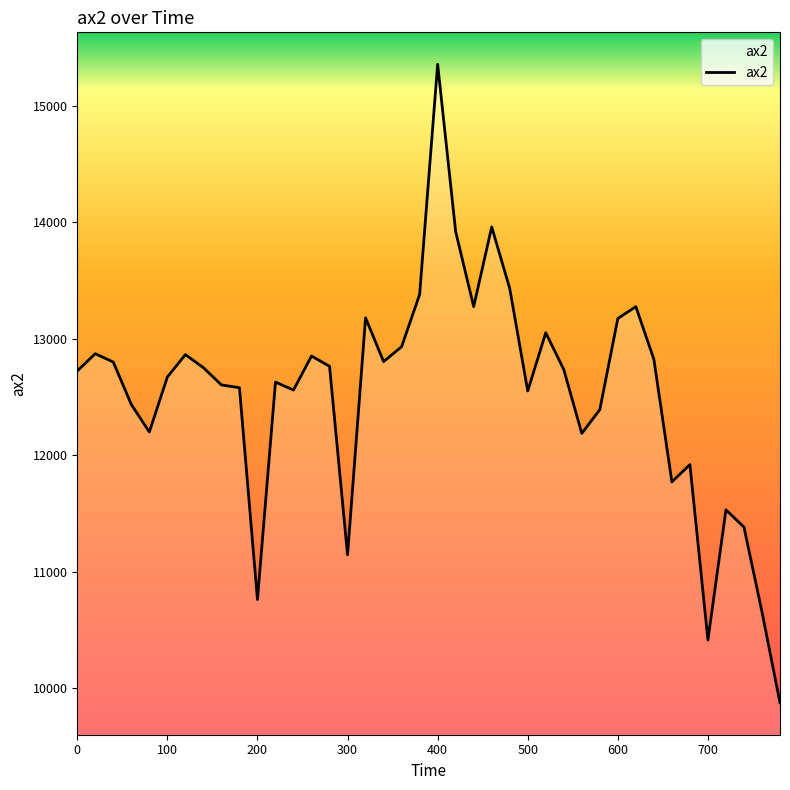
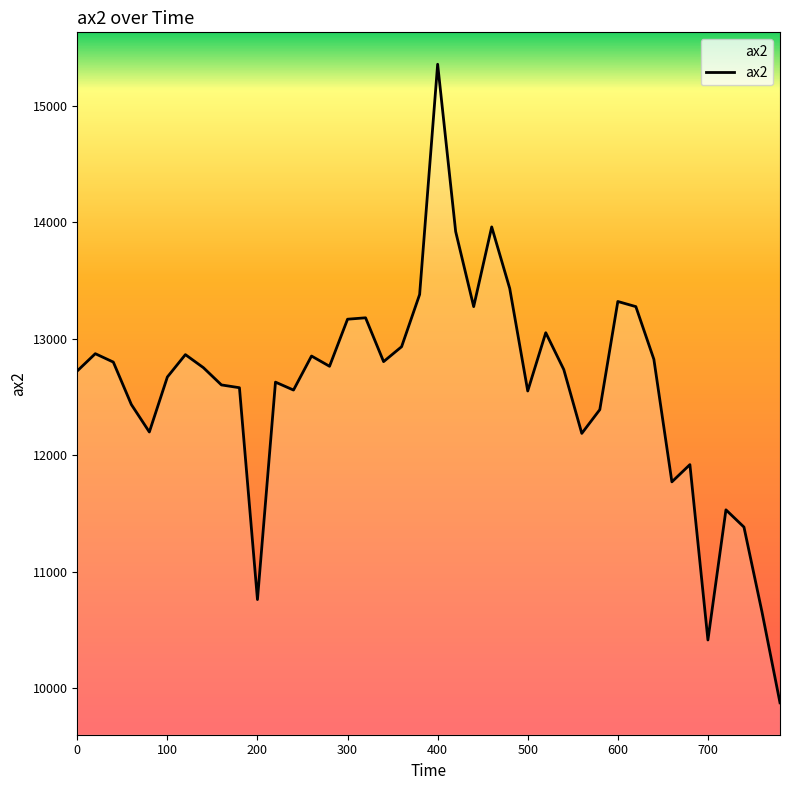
  {
    "0": 12720,
    "100": 12670,
    "200": 10760,
-   "300": 11150,
+   "300": 13170,
    "400": 15360,
    "500": 12550,
-   "600": 13170,
+   "600": 13320,
    "700": 10420
  }
